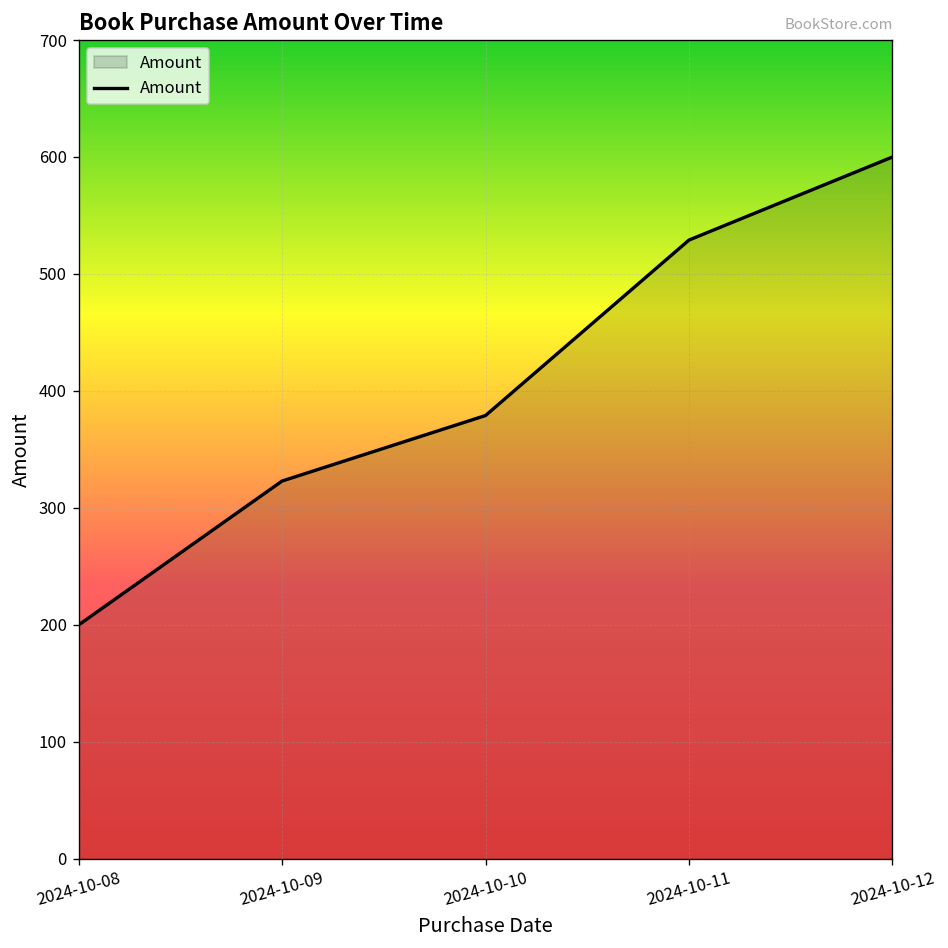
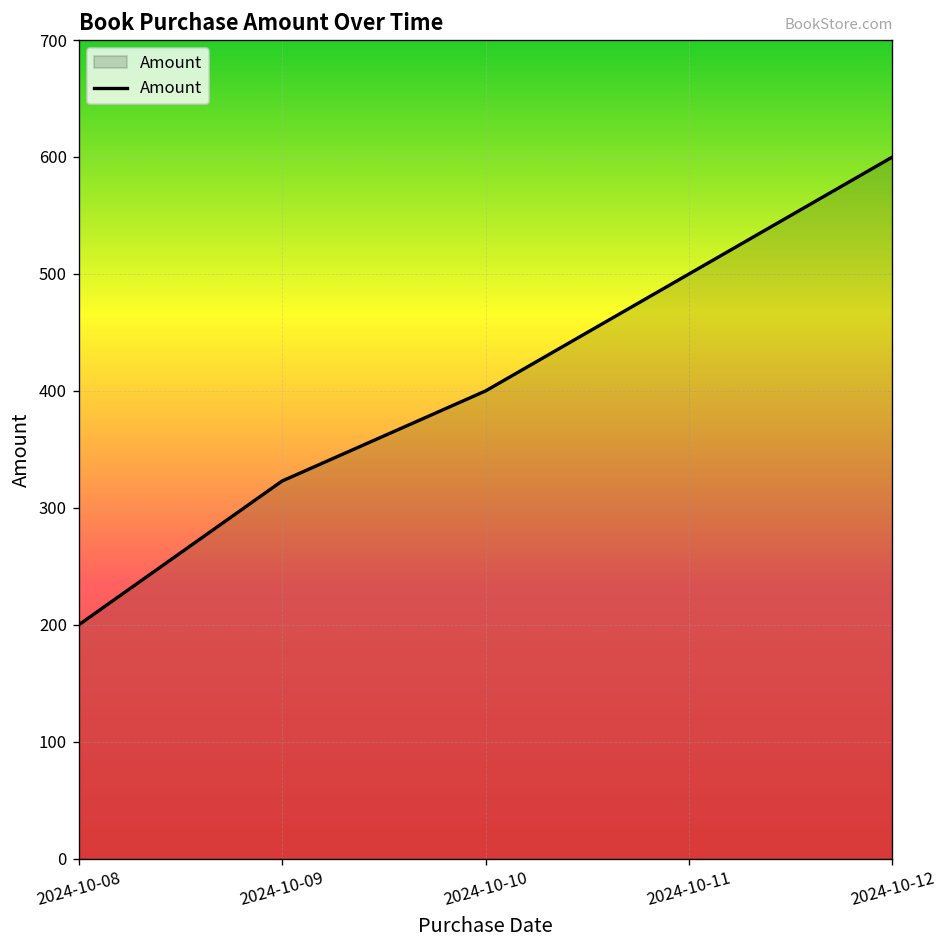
  {
    "2024-10-08": 200,
    "2024-10-09": 320,
-   "2024-10-10": 380,
-   "2024-10-11": 530,
+   "2024-10-10": 400,
+   "2024-10-11": 500,
    "2024-10-12": 600
  }
